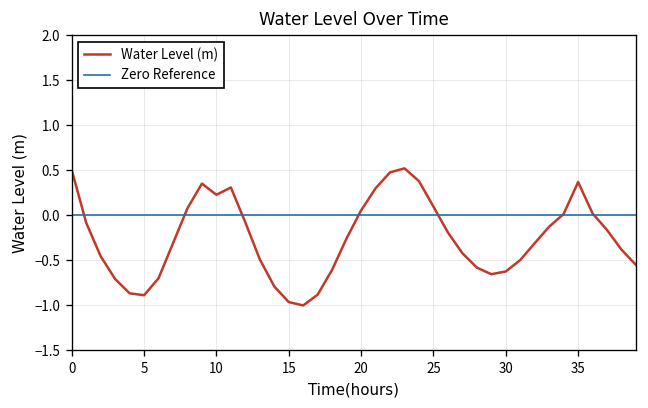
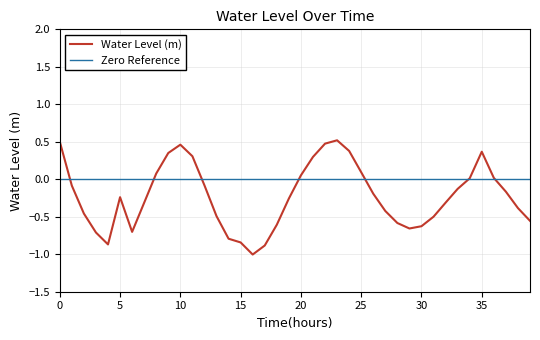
  {
    "Water Level (m)": {
      "0": 0.5,
-     "5": -0.9,
-     "10": 0.2,
-     "15": -1.0,
+     "5": -0.2,
+     "10": 0.5,
+     "15": -0.8,
      "20": 0.1,
      "25": 0.1,
      "30": -0.6,
      "35": 0.4
    },
    "Zero Reference": {
      "0": 0.0,
      "5": 0.0,
      "10": 0.0,
      "15": 0.0,
      "20": 0.0,
      "25": 0.0,
      "30": 0.0,
      "35": 0.0
    }
  }
